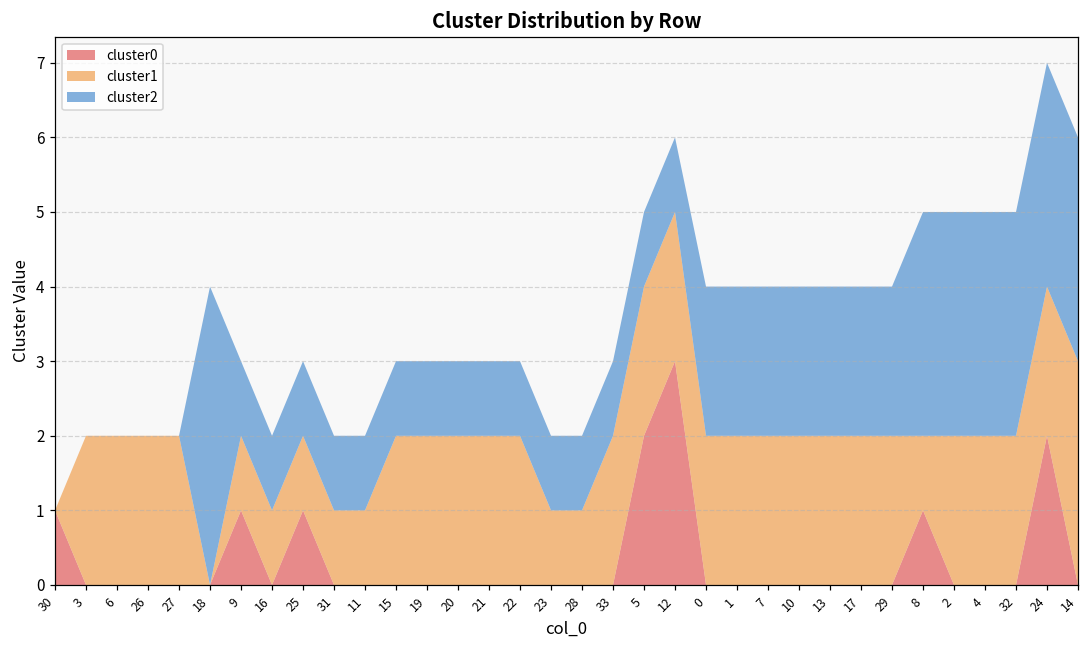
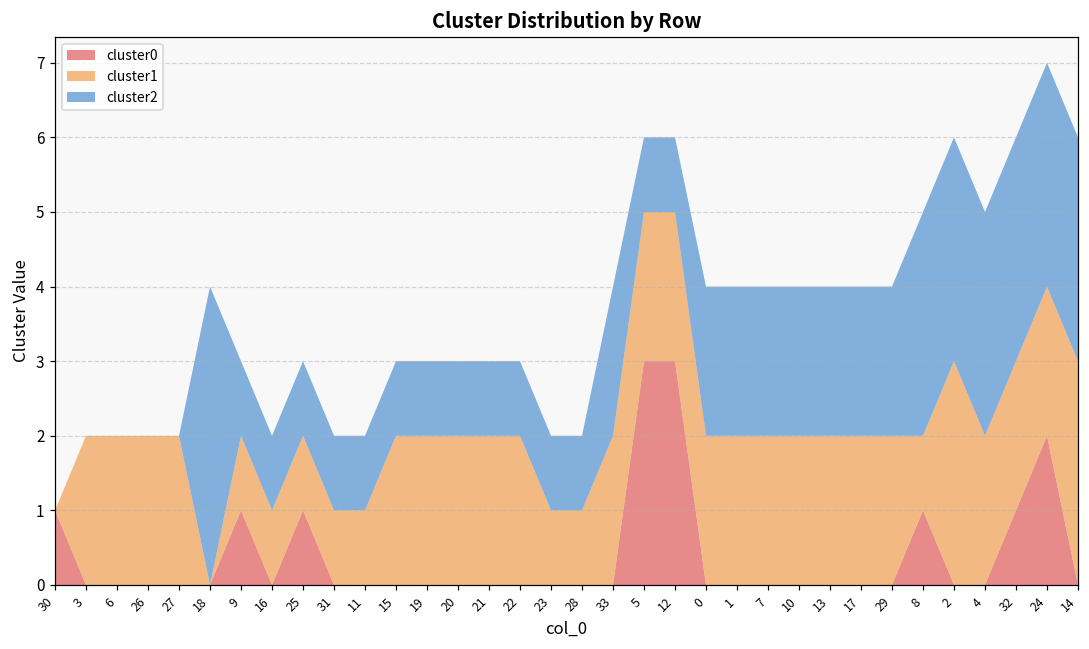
  {
    "cluster0": {
      "3": 0,
      "6": 0,
      "26": 0,
      "27": 0,
      "9": 1,
      "16": 0,
      "25": 1,
      "31": 0,
      "11": 0,
      "15": 0,
      "19": 0,
      "20": 0,
      "21": 0,
      "22": 0,
      "23": 0,
      "28": 0,
      "33": 0,
-     "5": 2,
+     "5": 3,
      "12": 3,
      "0": 0,
      "1": 0,
      "7": 0,
      "10": 0,
      "13": 0,
      "17": 0,
      "29": 0,
      "8": 1,
      "2": 0,
      "4": 0,
-     "32": 0,
+     "32": 1,
      "24": 2,
      "14": 0
    },
    "cluster1": {
      "9": 1,
      "16": 1,
      "25": 1,
      "31": 1,
      "11": 1,
      "15": 2,
      "19": 2,
      "20": 2,
      "21": 2,
      "22": 2,
      "23": 1,
      "28": 1,
      "33": 2,
      "5": 2,
      "12": 2,
      "0": 2,
      "1": 2,
      "7": 2,
      "10": 2,
      "13": 2,
      "17": 2,
      "29": 2,
      "8": 1,
-     "2": 2,
+     "2": 3,
      "4": 2,
      "32": 2,
      "24": 2,
      "14": 3
    },
    "cluster2": {
      "18": 4,
      "9": 1,
      "16": 1,
      "25": 1,
      "31": 1,
      "11": 1,
      "15": 1,
      "19": 1,
      "20": 1,
      "21": 1,
      "22": 1,
      "23": 1,
      "28": 1,
-     "33": 1,
+     "33": 2,
      "5": 1,
      "12": 1,
      "0": 2,
      "1": 2,
      "7": 2,
      "10": 2,
      "13": 2,
      "17": 2,
      "29": 2,
      "8": 3,
      "2": 3,
      "4": 3,
      "32": 3,
      "24": 3,
      "14": 3
    }
  }
